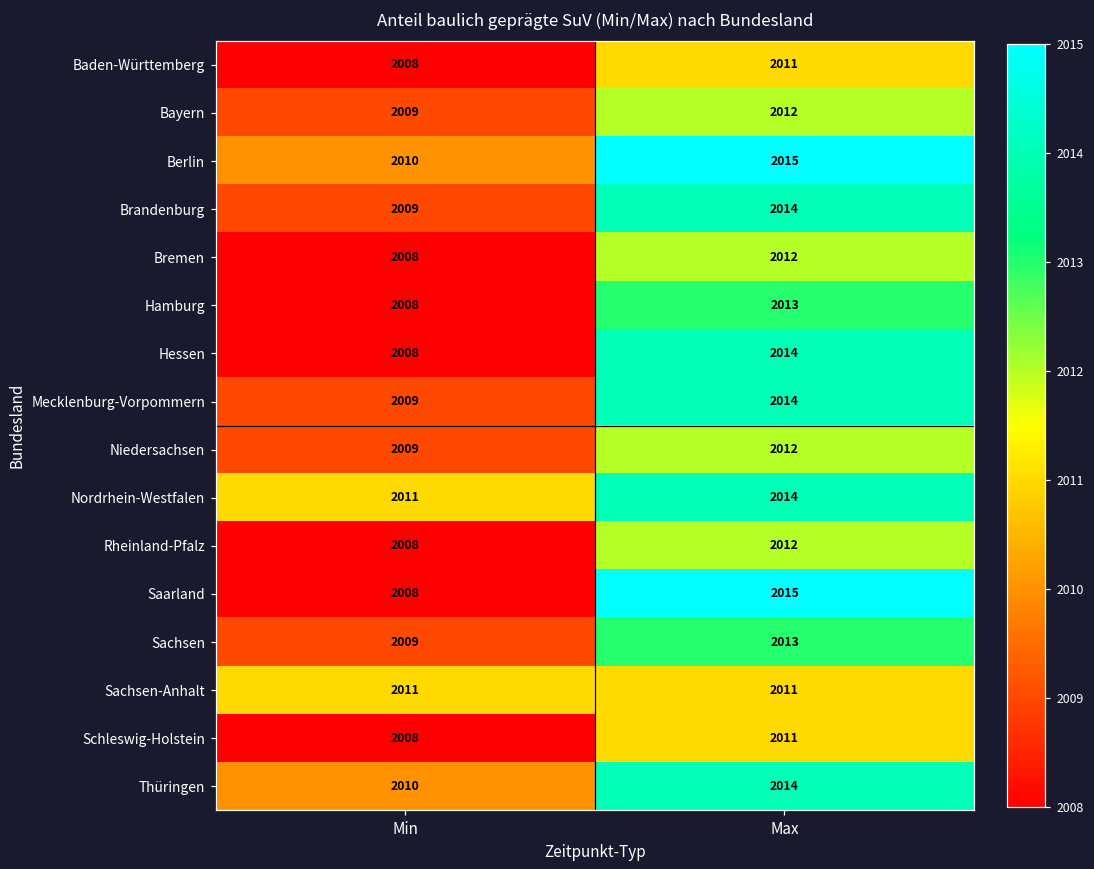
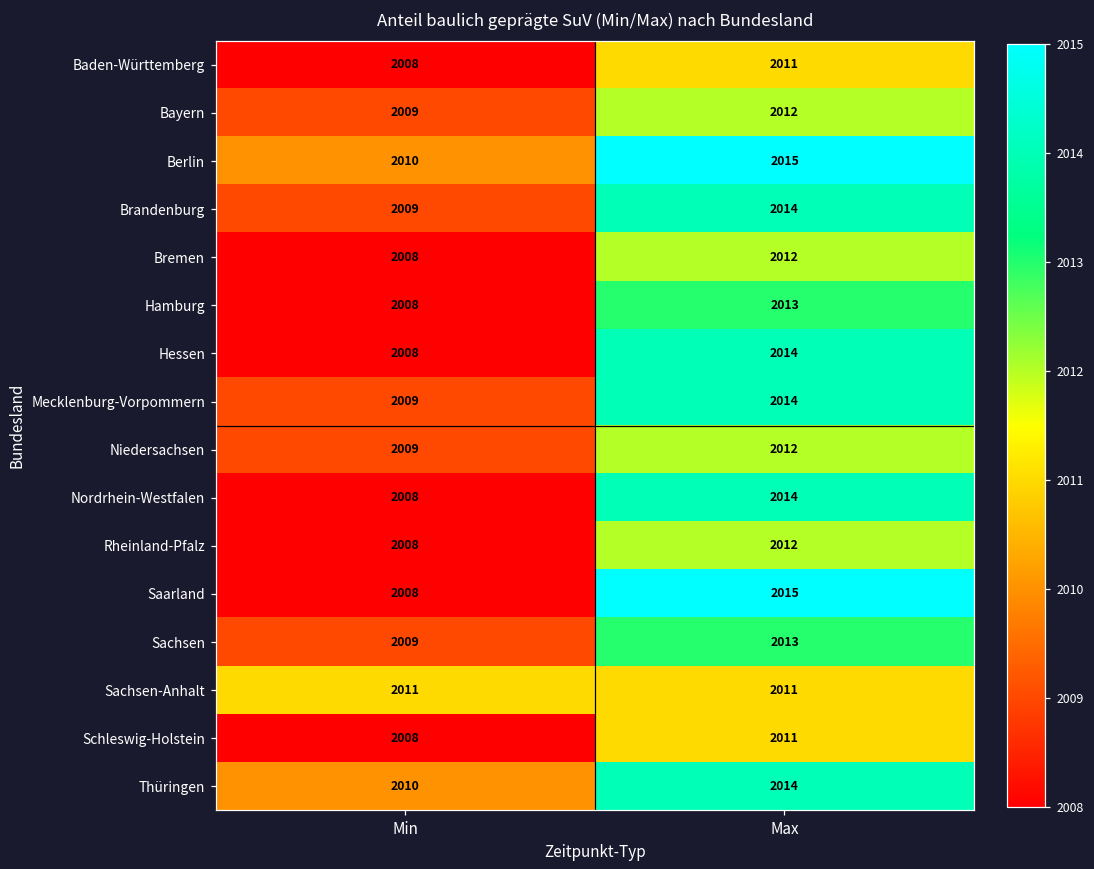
  {
    "Baden-Württemberg": {
      "Min": 2008,
      "Max": 2011
    },
    "Bayern": {
      "Min": 2009,
      "Max": 2012
    },
    "Berlin": {
      "Min": 2010,
      "Max": 2015
    },
    "Brandenburg": {
      "Min": 2009,
      "Max": 2014
    },
    "Bremen": {
      "Min": 2008,
      "Max": 2012
    },
    "Hamburg": {
      "Min": 2008,
      "Max": 2013
    },
    "Hessen": {
      "Min": 2008,
      "Max": 2014
    },
    "Mecklenburg-Vorpommern": {
      "Min": 2009,
      "Max": 2014
    },
    "Niedersachsen": {
      "Min": 2009,
      "Max": 2012
    },
    "Nordrhein-Westfalen": {
-     "Min": 2011,
+     "Min": 2008,
      "Max": 2014
    },
    "Rheinland-Pfalz": {
      "Min": 2008,
      "Max": 2012
    },
    "Saarland": {
      "Min": 2008,
      "Max": 2015
    },
    "Sachsen": {
      "Min": 2009,
      "Max": 2013
    },
    "Sachsen-Anhalt": {
      "Min": 2011,
      "Max": 2011
    },
    "Schleswig-Holstein": {
      "Min": 2008,
      "Max": 2011
    },
    "Thüringen": {
      "Min": 2010,
      "Max": 2014
    }
  }
